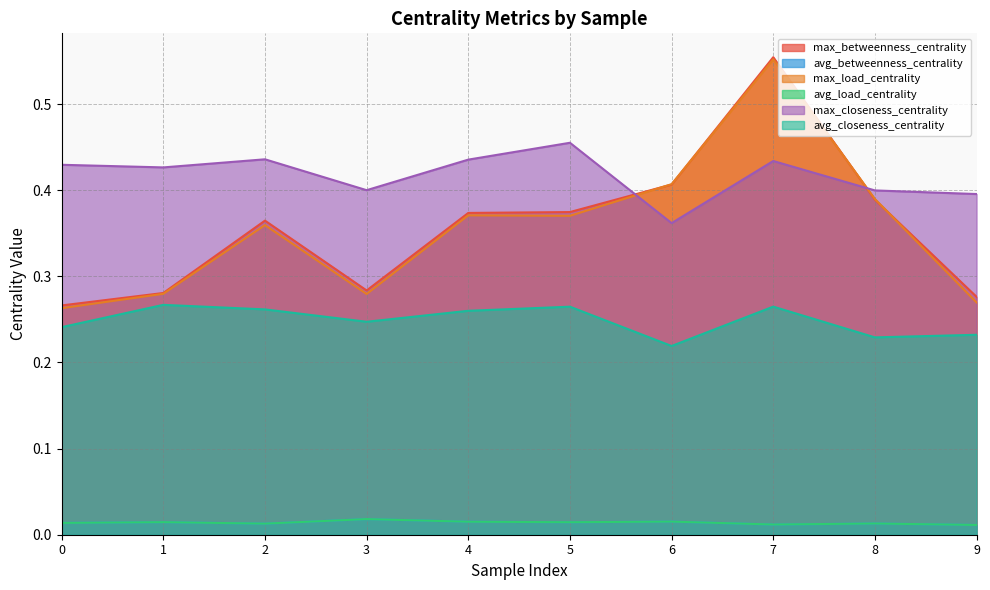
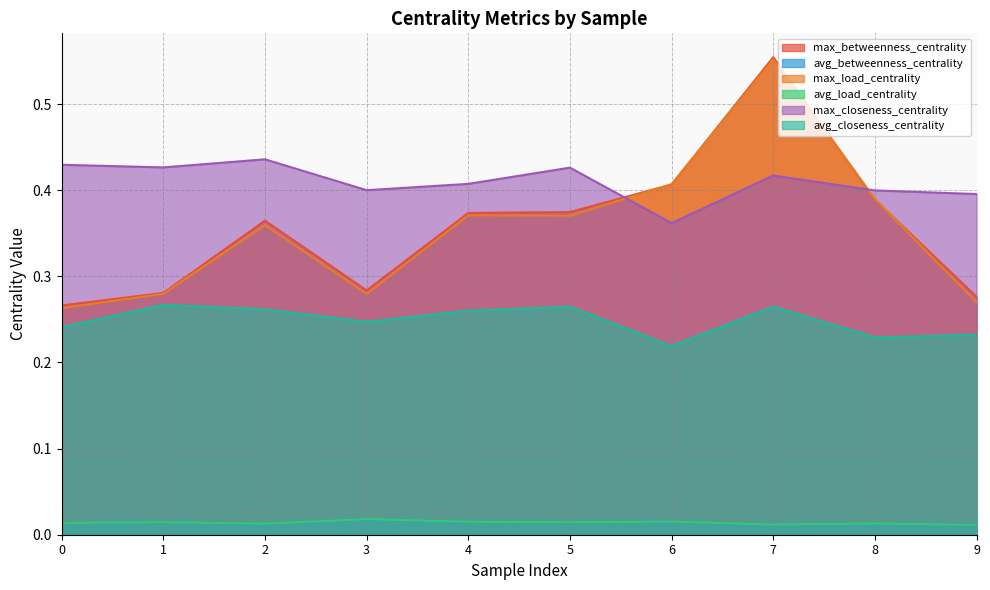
  {
    "max_closeness_centrality": {
      "0": 0.43,
      "1": 0.43,
      "2": 0.44,
      "3": 0.40,
-     "4": 0.44,
-     "5": 0.46,
+     "4": 0.41,
+     "5": 0.43,
      "6": 0.36,
-     "7": 0.43,
+     "7": 0.42,
      "8": 0.40,
      "9": 0.40
    }
  }
